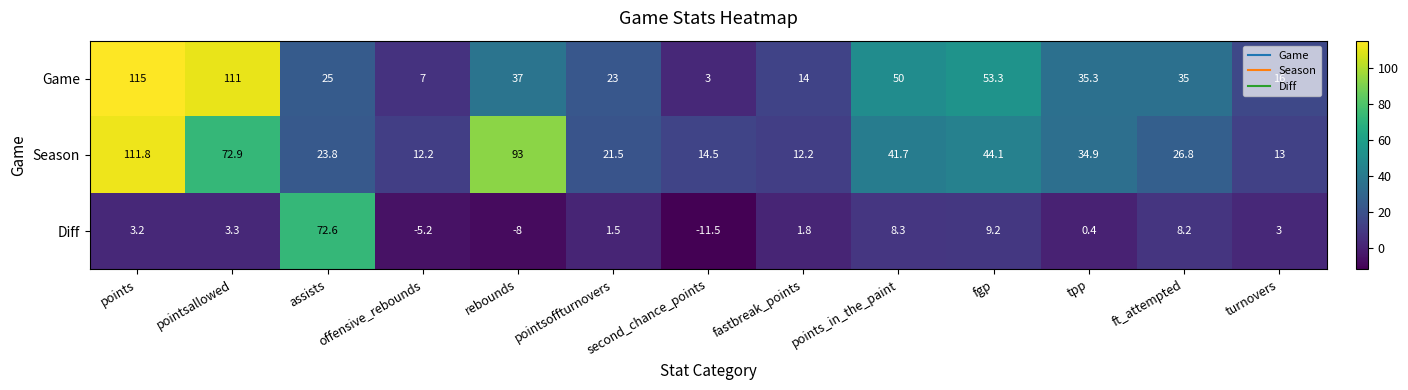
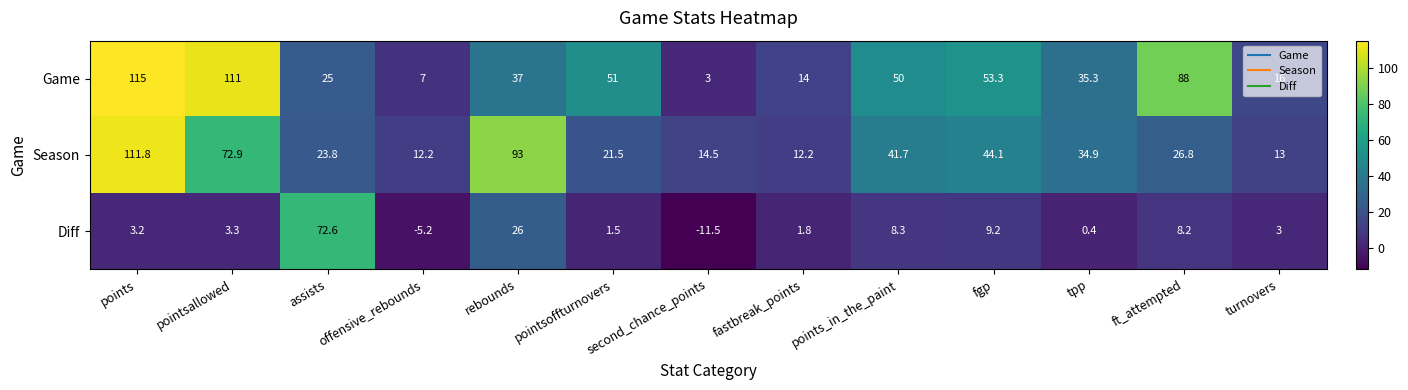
  {
    "Game": {
      "points": 115,
      "pointsallowed": 111,
      "assists": 25,
      "offensive_rebounds": 7,
      "rebounds": 37,
-     "pointsoffturnovers": 23,
+     "pointsoffturnovers": 51,
      "second_chance_points": 3,
      "fastbreak_points": 14,
      "points_in_the_paint": 50,
      "fgp": 53.3,
      "tpp": 35.3,
-     "ft_attempted": 35
+     "ft_attempted": 88
    },
    "Season": {
      "points": 111.8,
      "pointsallowed": 72.9,
      "assists": 23.8,
      "offensive_rebounds": 12.2,
      "rebounds": 93,
      "pointsoffturnovers": 21.5,
      "second_chance_points": 14.5,
      "fastbreak_points": 12.2,
      "points_in_the_paint": 41.7,
      "fgp": 44.1,
      "tpp": 34.9,
      "ft_attempted": 26.8,
      "turnovers": 13
    },
    "Diff": {
      "points": 3.2,
      "pointsallowed": 3.3,
      "assists": 72.6,
      "offensive_rebounds": -5.2,
-     "rebounds": -8,
+     "rebounds": 26,
      "pointsoffturnovers": 1.5,
      "second_chance_points": -11.5,
      "fastbreak_points": 1.8,
      "points_in_the_paint": 8.3,
      "fgp": 9.2,
      "tpp": 0.4,
      "ft_attempted": 8.2,
      "turnovers": 3
    }
  }
